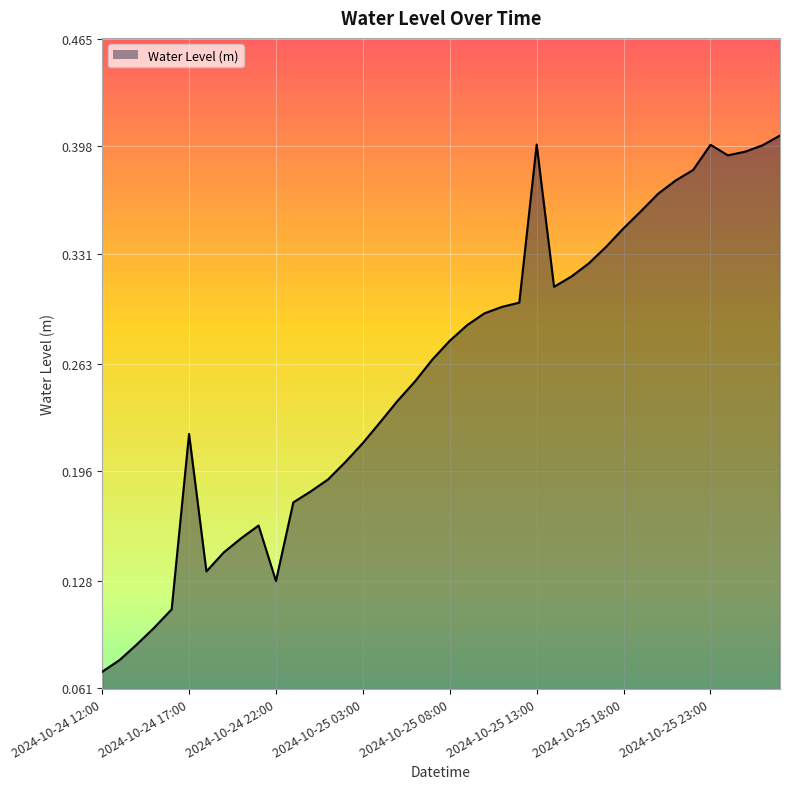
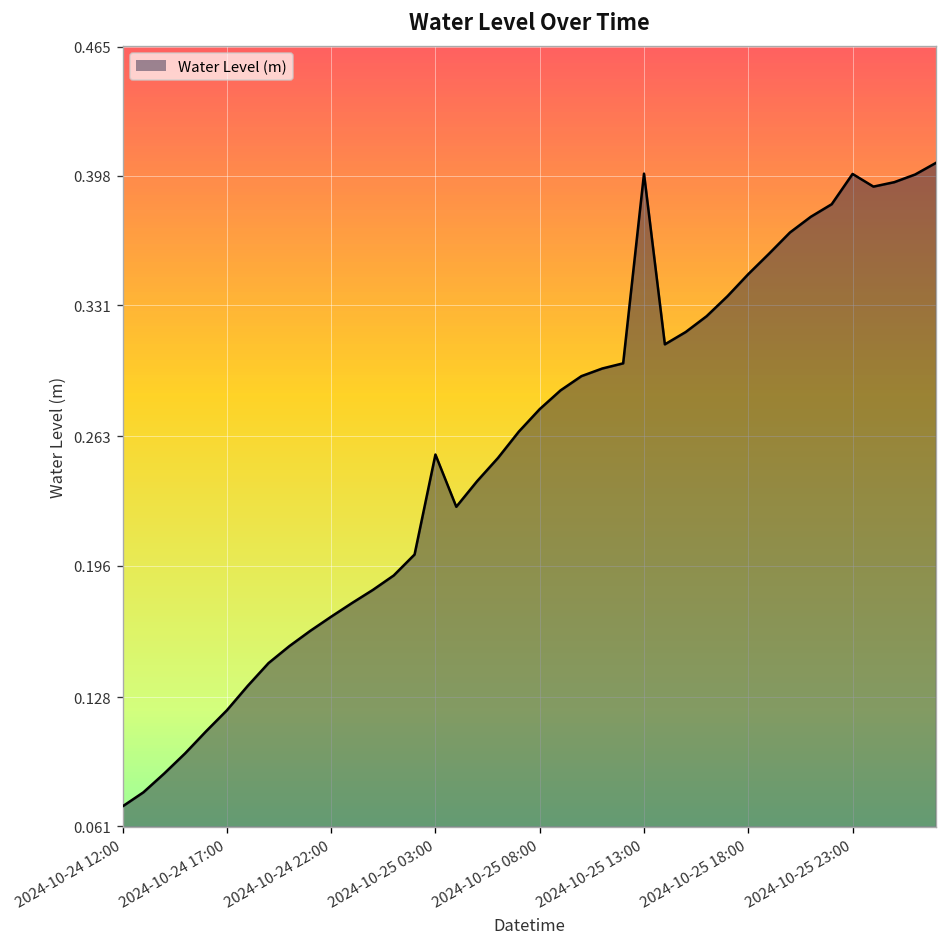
  {
    "2024-10-24 12:00": 0.071,
-   "2024-10-24 17:00": 0.219,
-   "2024-10-24 22:00": 0.128,
-   "2024-10-25 03:00": 0.214,
+   "2024-10-24 17:00": 0.121,
+   "2024-10-24 22:00": 0.170,
+   "2024-10-25 03:00": 0.254,
    "2024-10-25 08:00": 0.277,
    "2024-10-25 13:00": 0.399,
    "2024-10-25 18:00": 0.347,
    "2024-10-25 23:00": 0.399
  }
